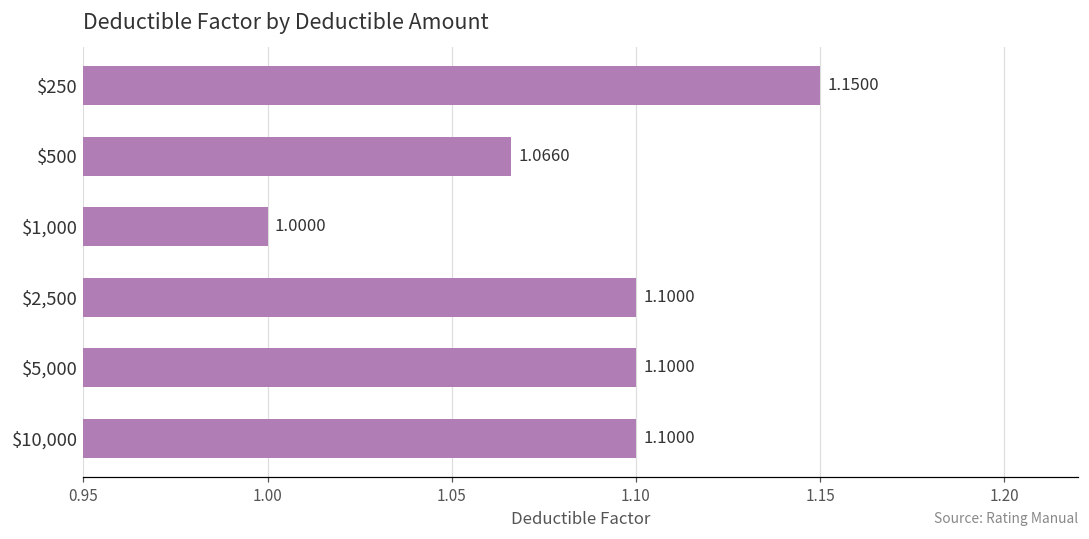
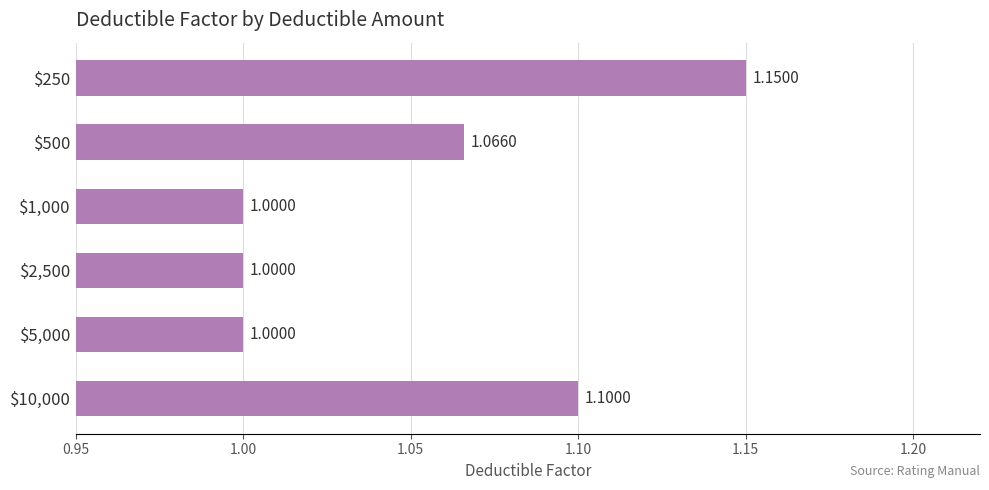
  {
    "$250": 1.1500,
    "$500": 1.0660,
    "$1,000": 1.0000,
-   "$2,500": 1.1000,
-   "$5,000": 1.1000,
+   "$2,500": 1.0000,
+   "$5,000": 1.0000,
    "$10,000": 1.1000
  }
